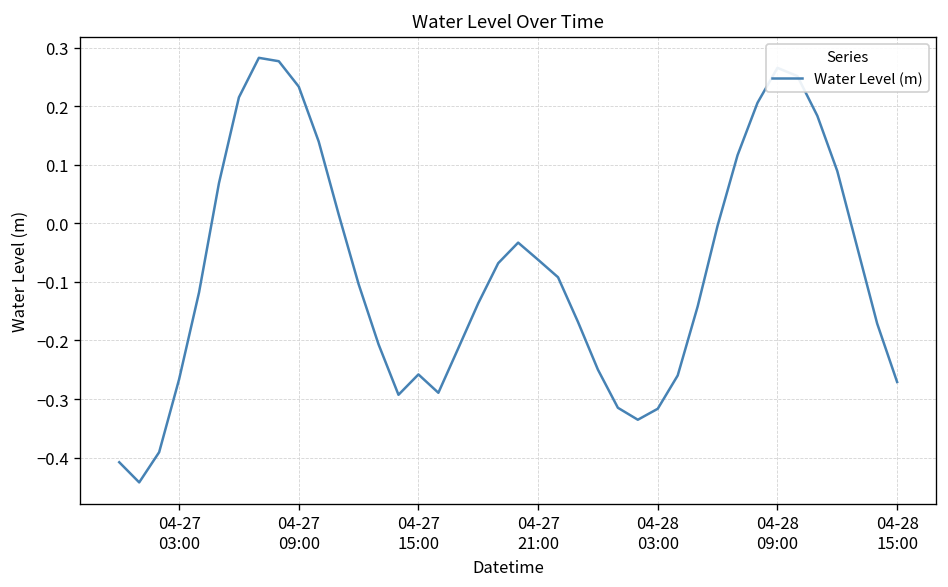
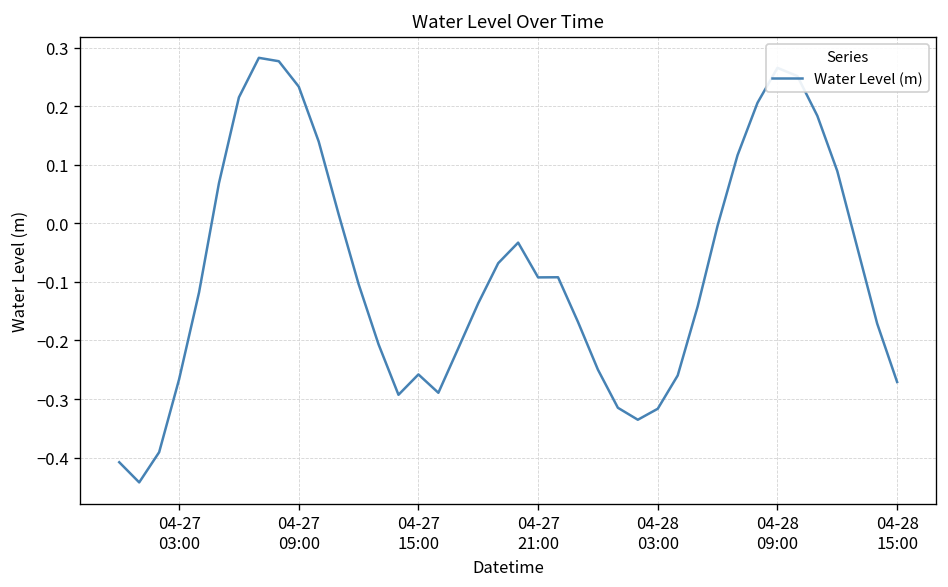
  {
    "04-27 03:00": -0.27,
    "04-27 09:00": 0.23,
    "04-27 15:00": -0.26,
-   "04-27 21:00": -0.06,
+   "04-27 21:00": -0.09,
    "04-28 03:00": -0.32,
    "04-28 15:00": -0.27
  }
